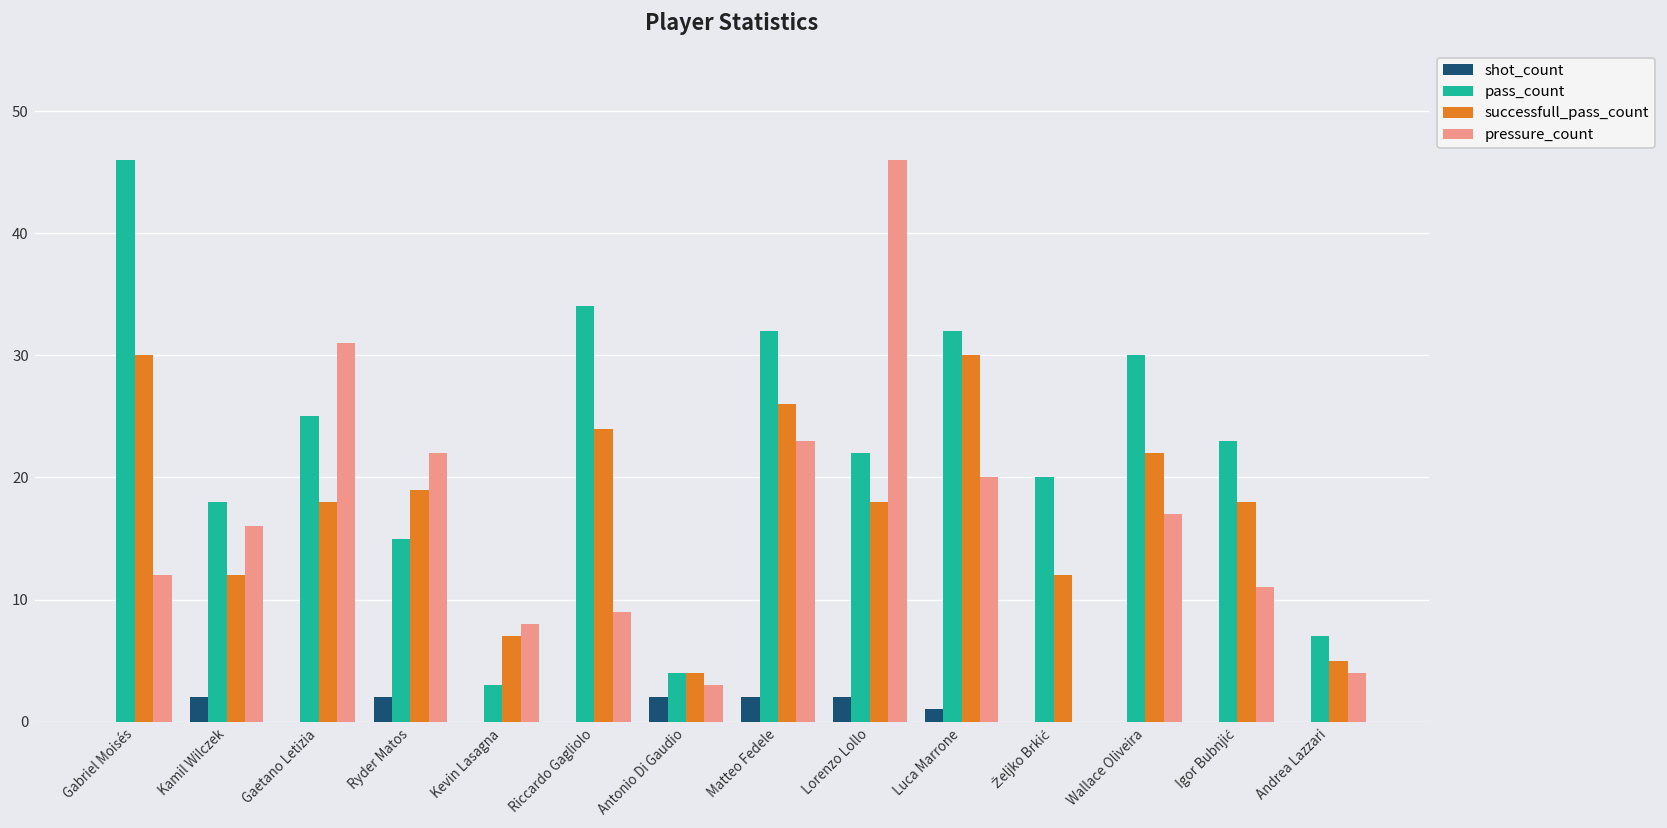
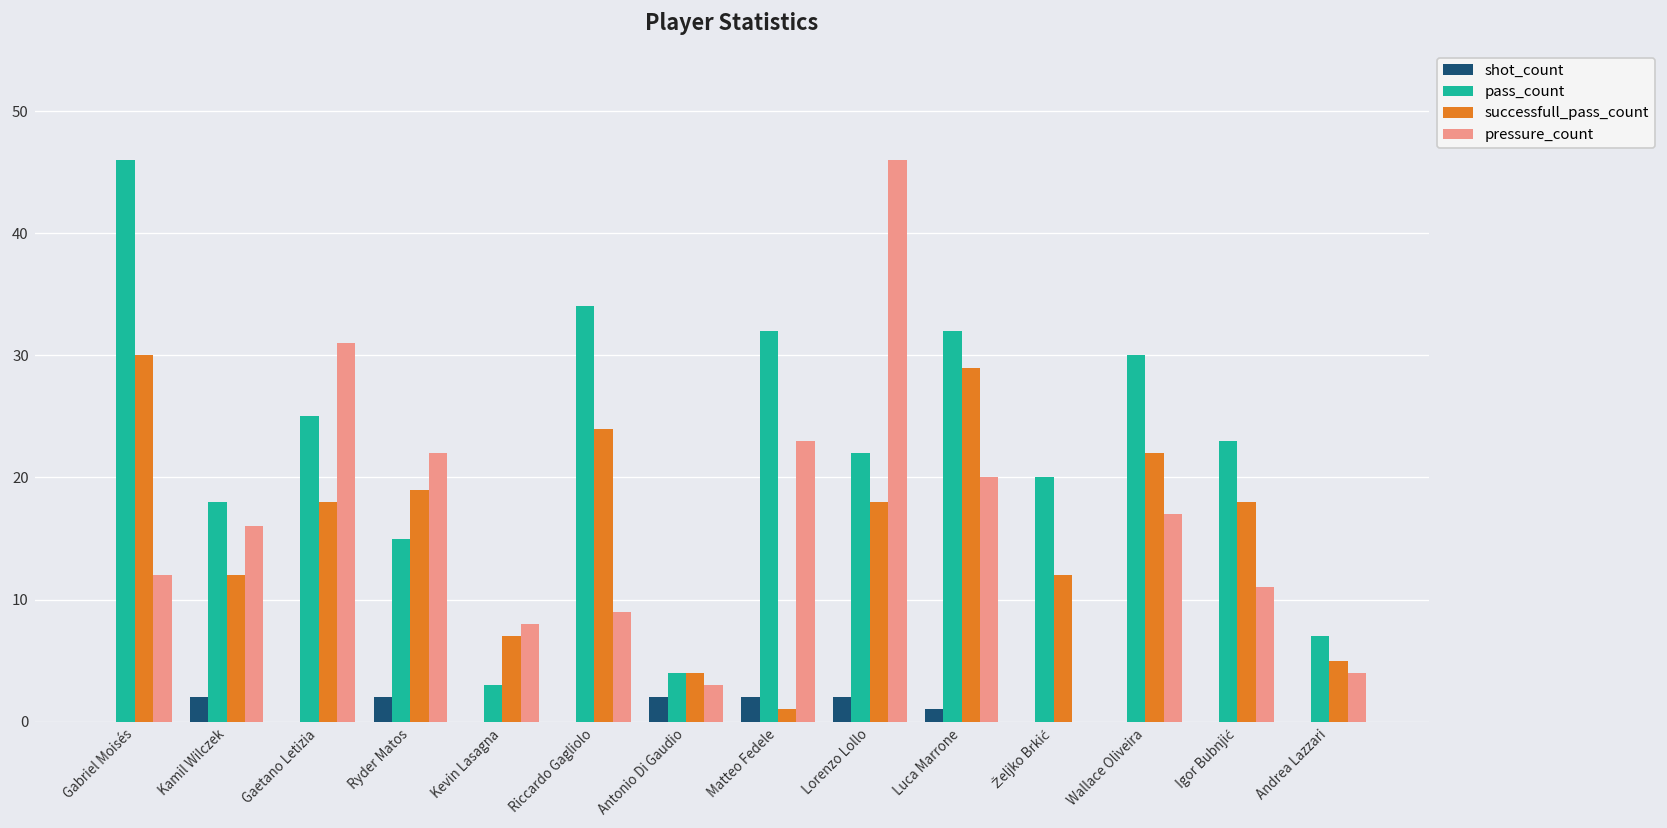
  {
    "shot_count": {
      "Gabriel Moisés": 0,
      "Kamil Wilczek": 2,
      "Gaetano Letizia": 0,
      "Ryder Matos": 2,
      "Kevin Lasagna": 0,
      "Riccardo Gagliolo": 0,
      "Antonio Di Gaudio": 2,
      "Matteo Fedele": 2,
      "Lorenzo Lollo": 2,
      "Luca Marrone": 1,
      "Željko Brkić": 0,
      "Wallace Oliveira": 0,
      "Igor Bubnjić": 0,
      "Andrea Lazzari": 0
    },
    "pass_count": {
      "Gabriel Moisés": 46,
      "Kamil Wilczek": 18,
      "Gaetano Letizia": 25,
      "Ryder Matos": 15,
      "Kevin Lasagna": 3,
      "Riccardo Gagliolo": 34,
      "Antonio Di Gaudio": 4,
      "Matteo Fedele": 32,
      "Lorenzo Lollo": 22,
      "Luca Marrone": 32,
      "Željko Brkić": 20,
      "Wallace Oliveira": 30,
      "Igor Bubnjić": 23,
      "Andrea Lazzari": 7
    },
    "successfull_pass_count": {
      "Gabriel Moisés": 30,
      "Kamil Wilczek": 12,
      "Gaetano Letizia": 18,
      "Ryder Matos": 19,
      "Kevin Lasagna": 7,
      "Riccardo Gagliolo": 24,
      "Antonio Di Gaudio": 4,
-     "Matteo Fedele": 26,
+     "Matteo Fedele": 1,
      "Lorenzo Lollo": 18,
-     "Luca Marrone": 30,
+     "Luca Marrone": 29,
      "Željko Brkić": 12,
      "Wallace Oliveira": 22,
      "Igor Bubnjić": 18,
      "Andrea Lazzari": 5
    },
    "pressure_count": {
      "Gabriel Moisés": 12,
      "Kamil Wilczek": 16,
      "Gaetano Letizia": 31,
      "Ryder Matos": 22,
      "Kevin Lasagna": 8,
      "Riccardo Gagliolo": 9,
      "Antonio Di Gaudio": 3,
      "Matteo Fedele": 23,
      "Lorenzo Lollo": 46,
      "Luca Marrone": 20,
      "Željko Brkić": 0,
      "Wallace Oliveira": 17,
      "Igor Bubnjić": 11,
      "Andrea Lazzari": 4
    }
  }
